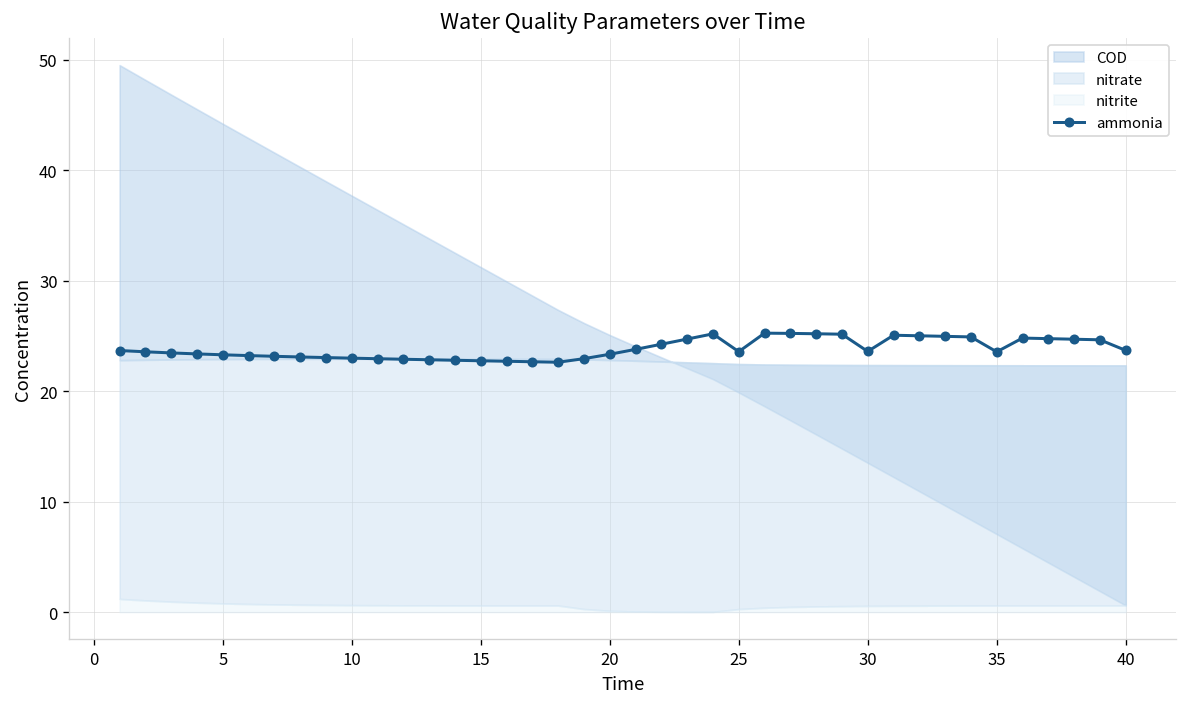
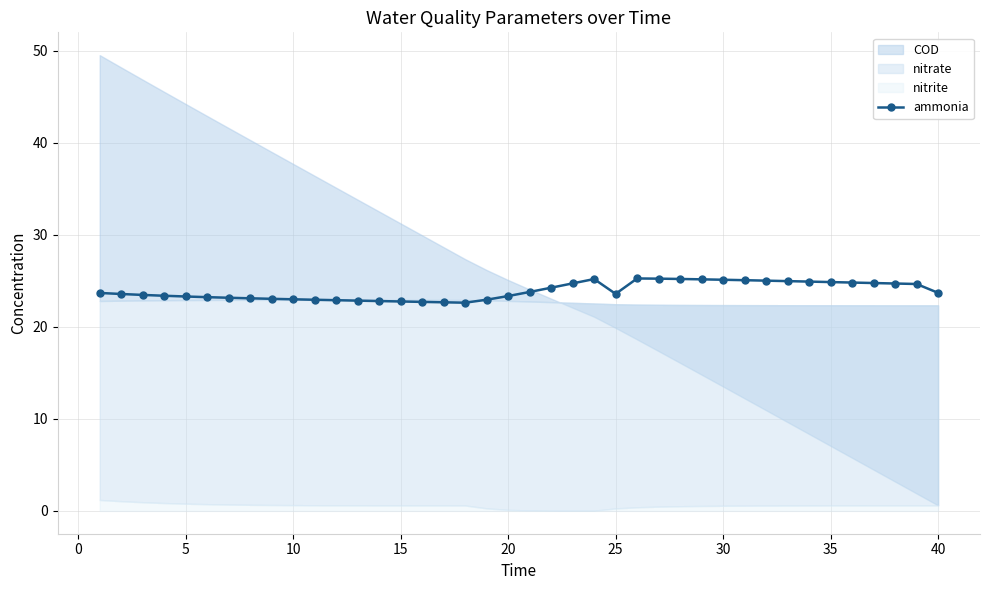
  {
    "ammonia": {
      "5": 23,
      "20": 23,
      "25": 24,
-     "30": 24,
-     "35": 24,
+     "30": 25,
+     "35": 25,
      "40": 24
    }
  }
